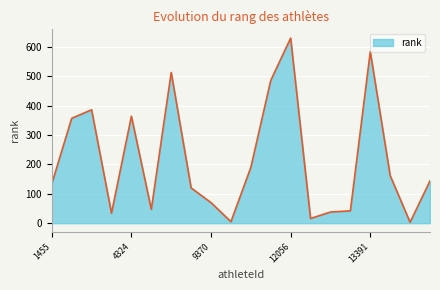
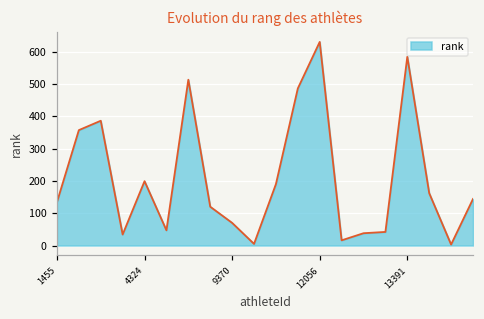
  {
    "1455": 130,
-   "4324": 360,
+   "4324": 200,
    "9370": 70,
    "12056": 630
  }
